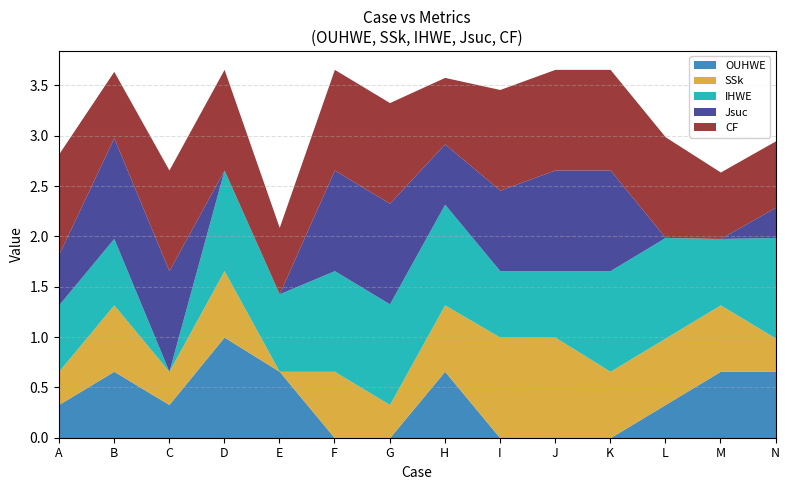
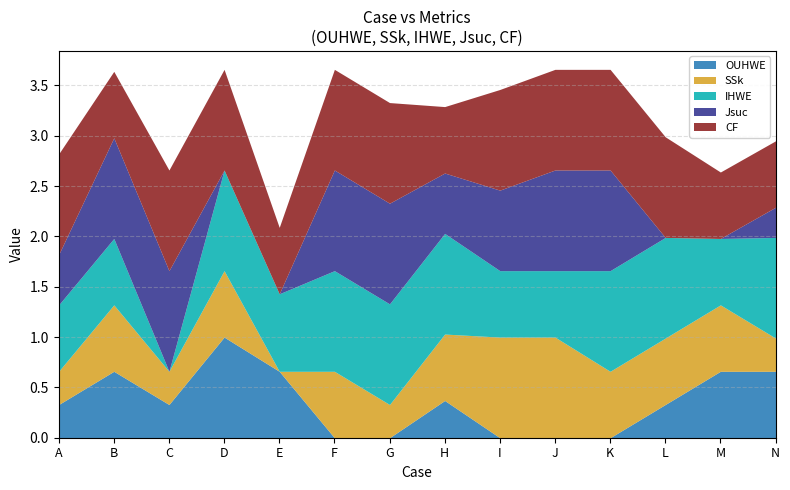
  {
    "OUHWE": {
      "A": 0.33,
      "B": 0.66,
      "C": 0.33,
      "D": 1.00,
      "F": 0.00,
      "G": 0.00,
-     "H": 0.66,
+     "H": 0.37,
      "I": 0.00,
      "J": 0.00,
      "K": 0.00,
      "L": 0.33,
      "M": 0.66,
      "N": 0.66
    },
    "SSk": {
      "A": 0.33,
      "B": 0.66,
      "D": 0.66,
      "F": 0.66,
      "G": 0.33,
      "H": 0.66,
      "I": 1.00,
      "J": 1.00,
      "K": 0.66,
      "L": 0.66,
      "M": 0.66,
      "N": 0.33
    },
    "IHWE": {
      "A": 0.66,
      "B": 0.66,
      "F": 1.00,
      "G": 1.00,
      "H": 1.00,
      "I": 0.66,
      "J": 0.66,
      "K": 1.00,
      "N": 1.00
    },
    "Jsuc": {
      "A": 0.50,
      "B": 1.00,
      "C": 1.00,
      "F": 1.00,
      "G": 1.00,
      "H": 0.60,
      "I": 0.80,
      "J": 1.00,
      "K": 1.00,
      "N": 0.30
    },
    "CF": {
      "A": 1.00,
      "B": 0.66,
      "C": 1.00,
      "D": 1.00,
      "E": 0.66,
      "F": 1.00,
      "G": 1.00,
      "H": 0.66,
      "I": 1.00,
      "J": 1.00,
      "K": 1.00,
      "L": 1.00,
      "M": 0.66,
      "N": 0.66
    }
  }
